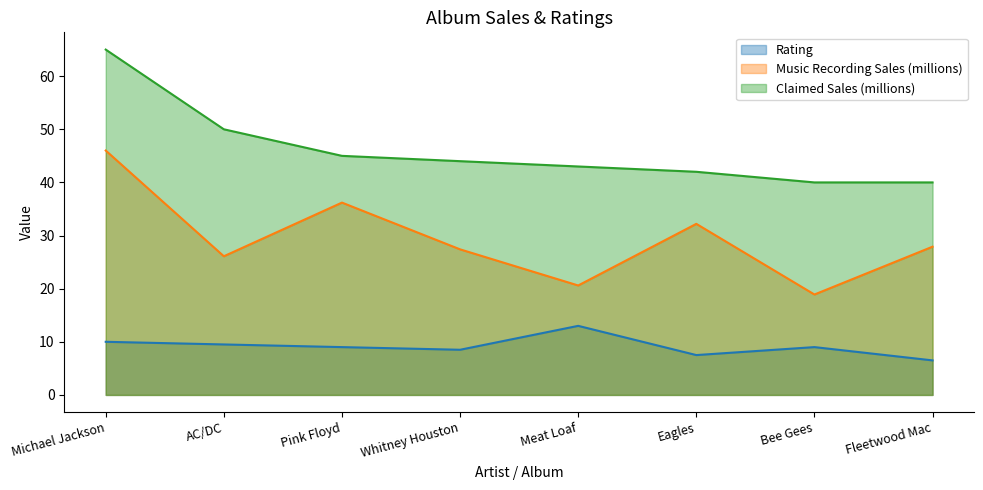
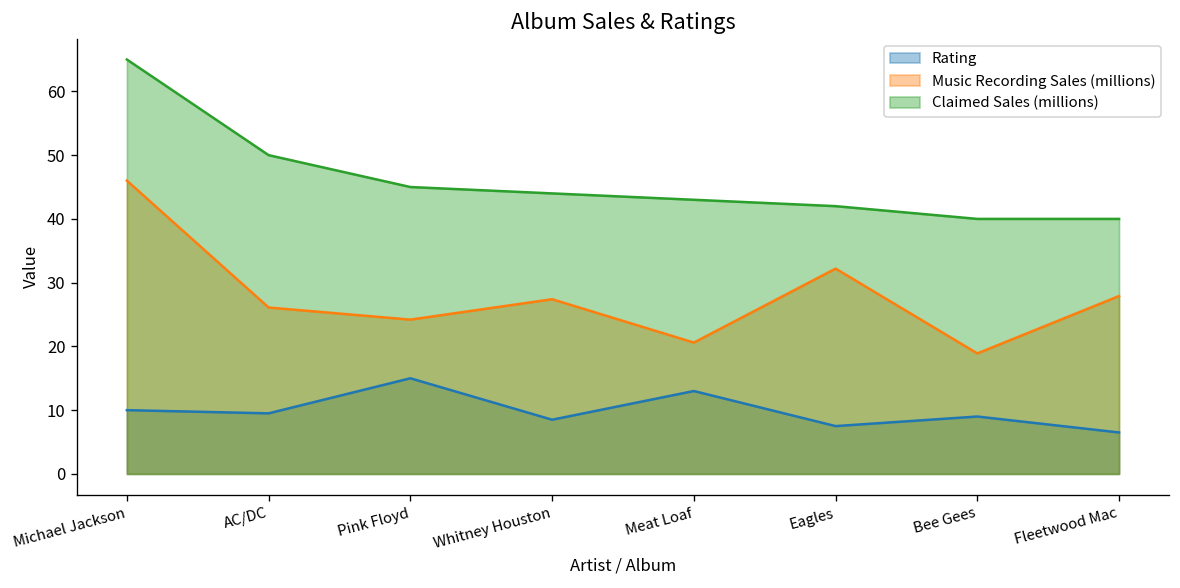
  {
    "Rating": {
      "Michael Jackson": 10,
      "AC/DC": 10,
-     "Pink Floyd": 9,
+     "Pink Floyd": 15,
      "Whitney Houston": 9,
      "Meat Loaf": 13,
      "Eagles": 8,
      "Bee Gees": 9,
      "Fleetwood Mac": 7
    },
    "Music Recording Sales (millions)": {
      "Michael Jackson": 46,
      "AC/DC": 26,
-     "Pink Floyd": 36,
+     "Pink Floyd": 24,
      "Whitney Houston": 27,
      "Meat Loaf": 21,
      "Eagles": 32,
      "Bee Gees": 19,
      "Fleetwood Mac": 28
    },
    "Claimed Sales (millions)": {
      "Michael Jackson": 65,
      "AC/DC": 50,
      "Pink Floyd": 45,
      "Whitney Houston": 44,
      "Meat Loaf": 43,
      "Eagles": 42,
      "Bee Gees": 40,
      "Fleetwood Mac": 40
    }
  }
